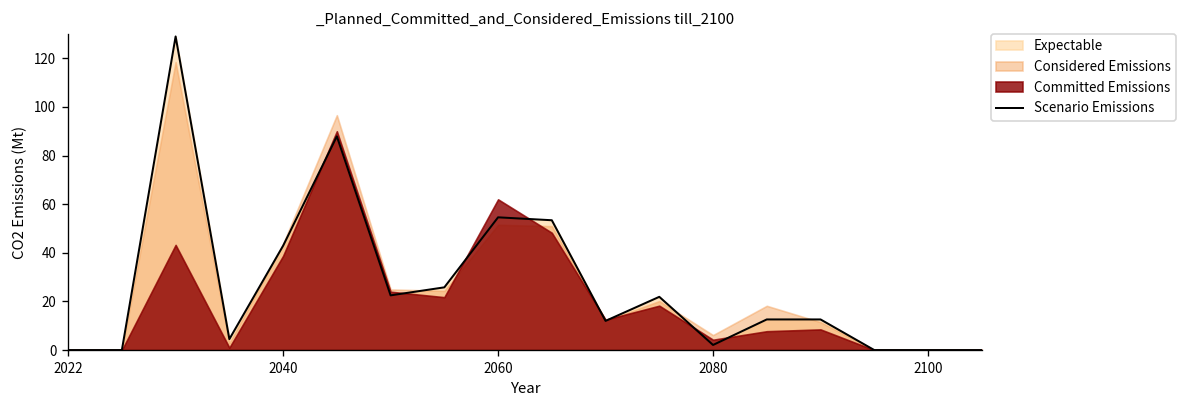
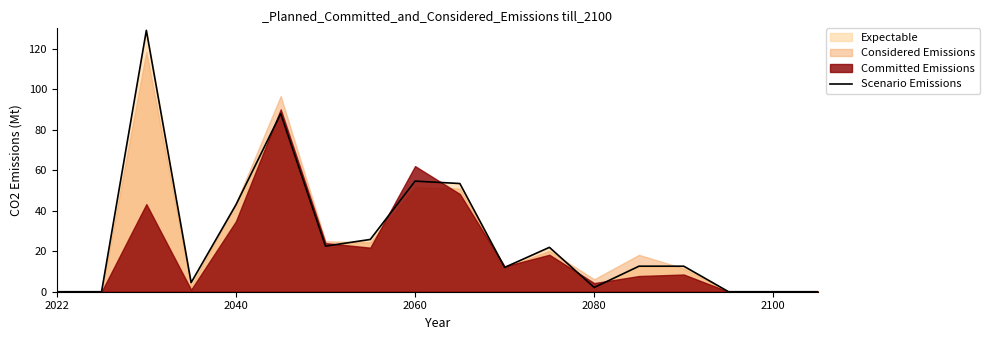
  {
    "Committed Emissions": {
-     "2040": 39,
+     "2040": 35,
      "2060": 62,
      "2080": 4
    }
  }
